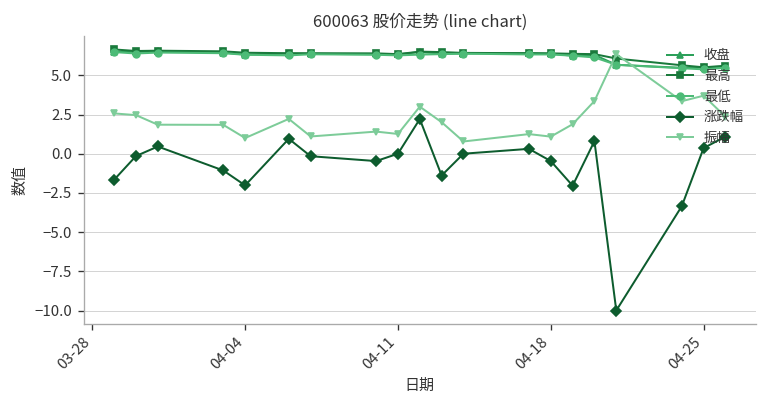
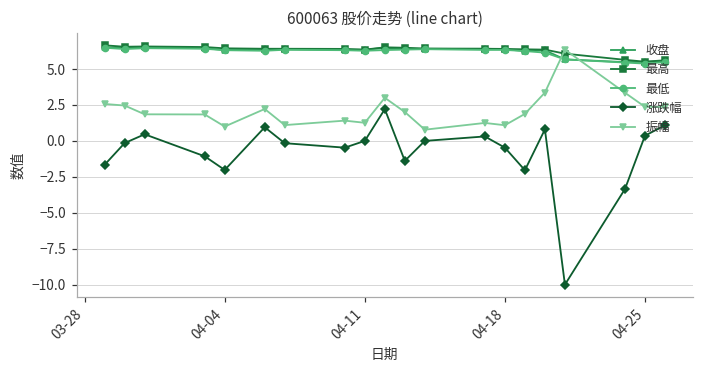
  {
    "振幅": {
      "04-04": 1.0,
      "04-11": 1.3,
      "04-18": 1.1,
-     "04-25": 3.7
+     "04-25": 2.4
    }
  }
